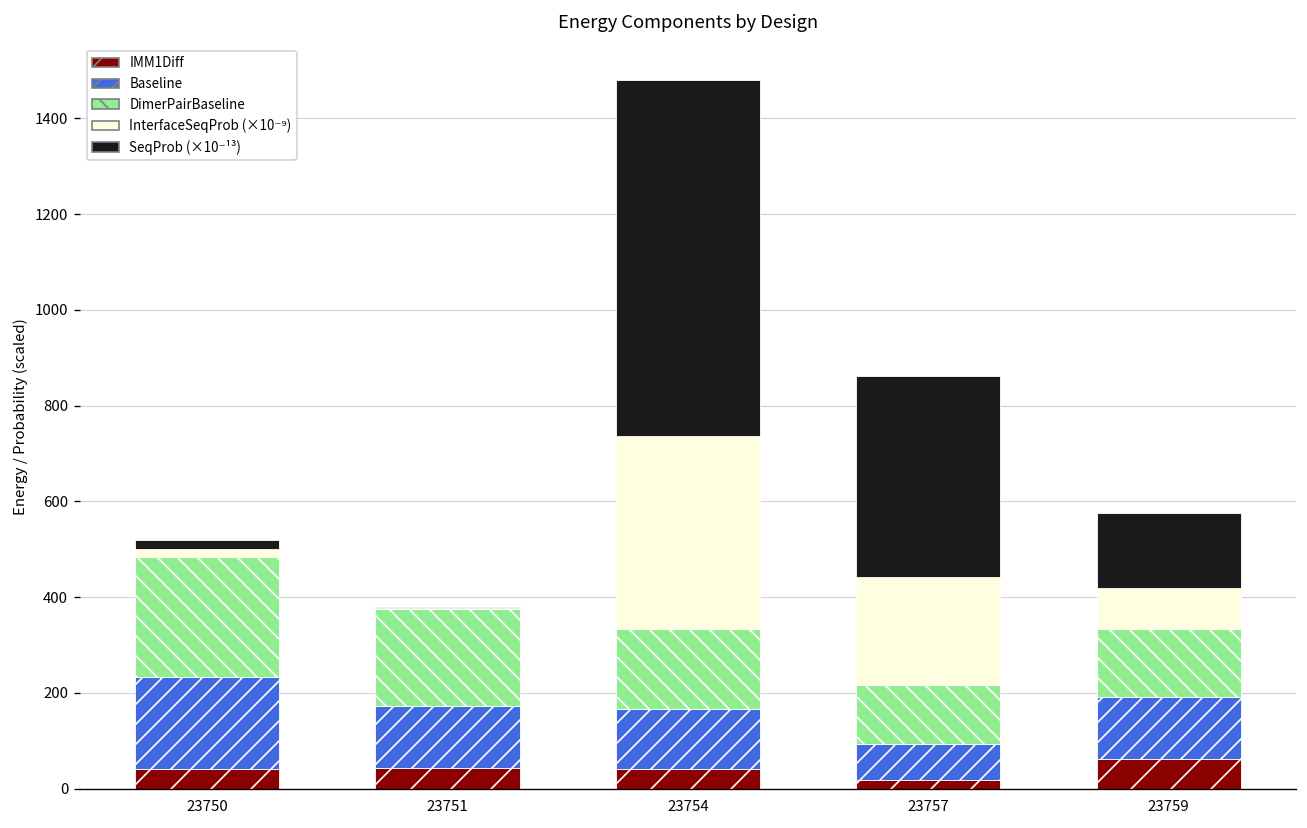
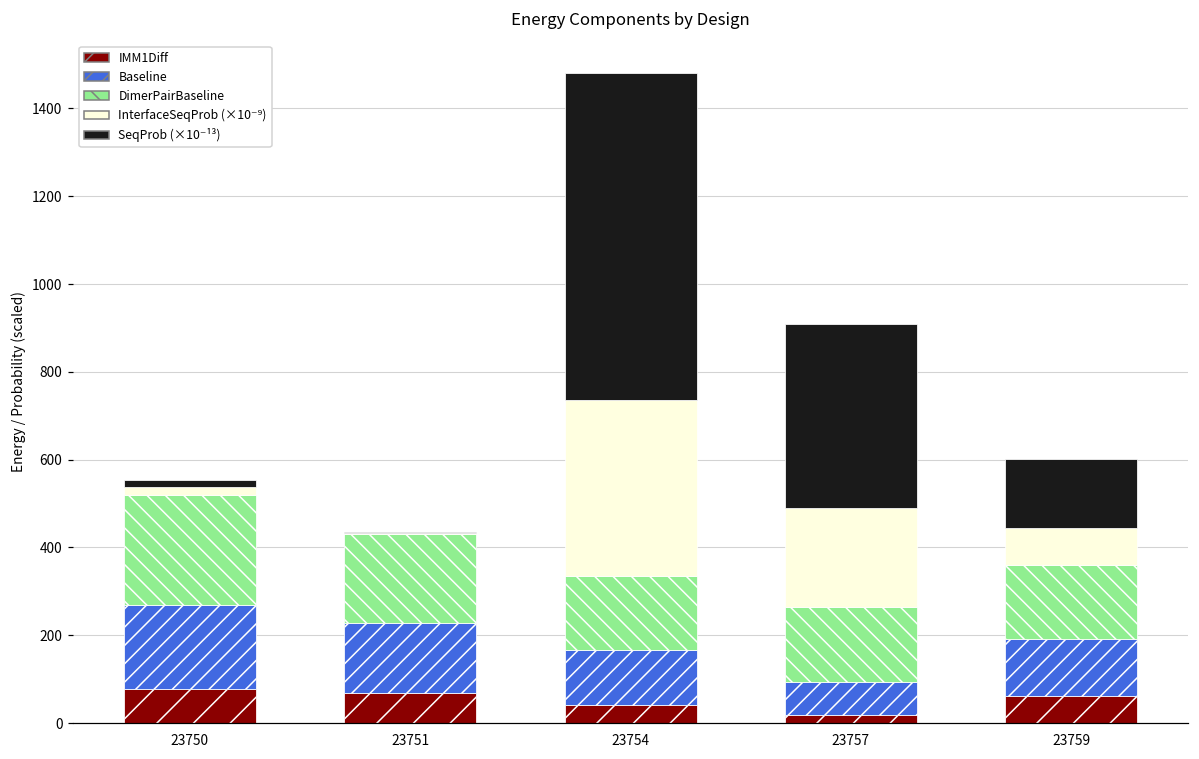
  {
    "IMM1Diff": {
-     "23750": 40,
-     "23751": 40,
+     "23750": 80,
+     "23751": 70,
      "23754": 40,
      "23757": 20,
      "23759": 60
    },
    "Baseline": {
      "23750": 190,
-     "23751": 130,
+     "23751": 160,
      "23754": 130,
      "23757": 80,
      "23759": 130
    },
    "DimerPairBaseline": {
      "23750": 250,
      "23751": 200,
      "23754": 170,
-     "23757": 120,
-     "23759": 140
+     "23757": 170,
+     "23759": 170
    }
  }
